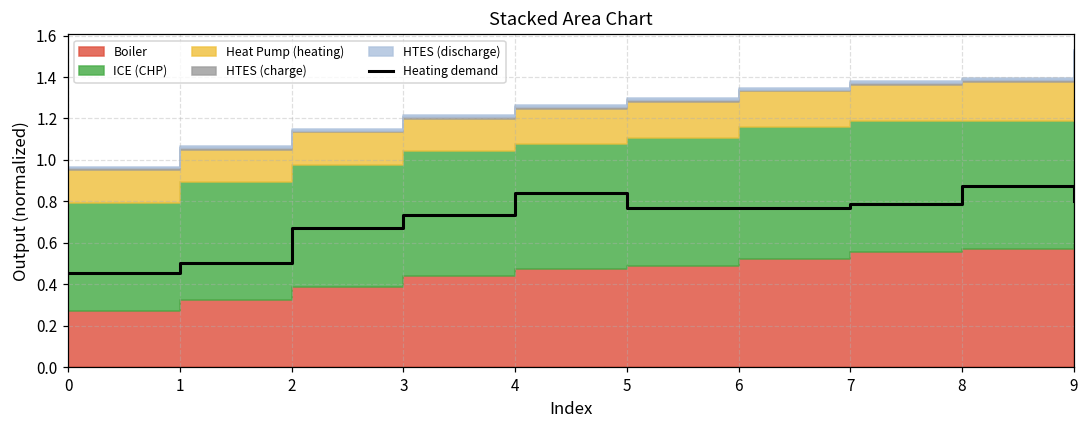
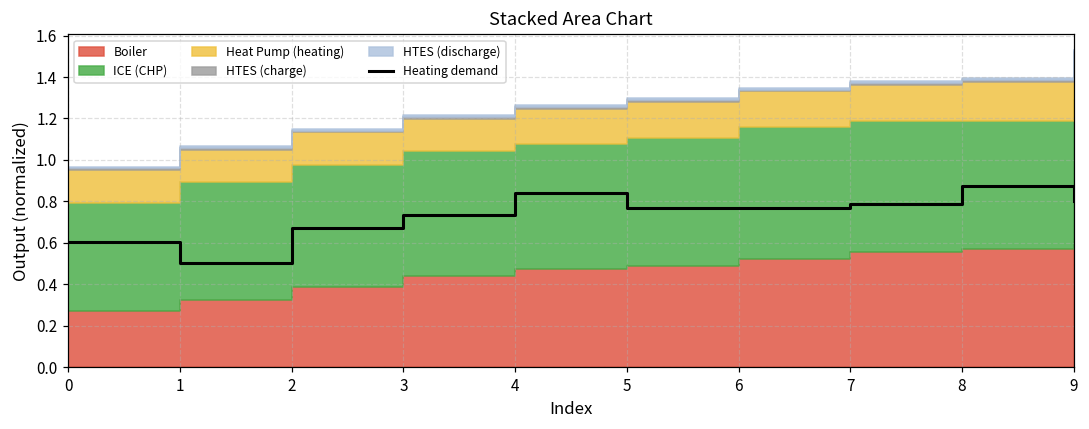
  {
    "Heating demand": {
-     "0": 0.45,
+     "0": 0.60,
      "1": 0.50,
      "2": 0.67,
      "3": 0.74,
      "4": 0.84,
      "5": 0.77,
      "6": 0.77,
      "7": 0.79,
      "8": 0.87,
      "9": 0.80
    }
  }
